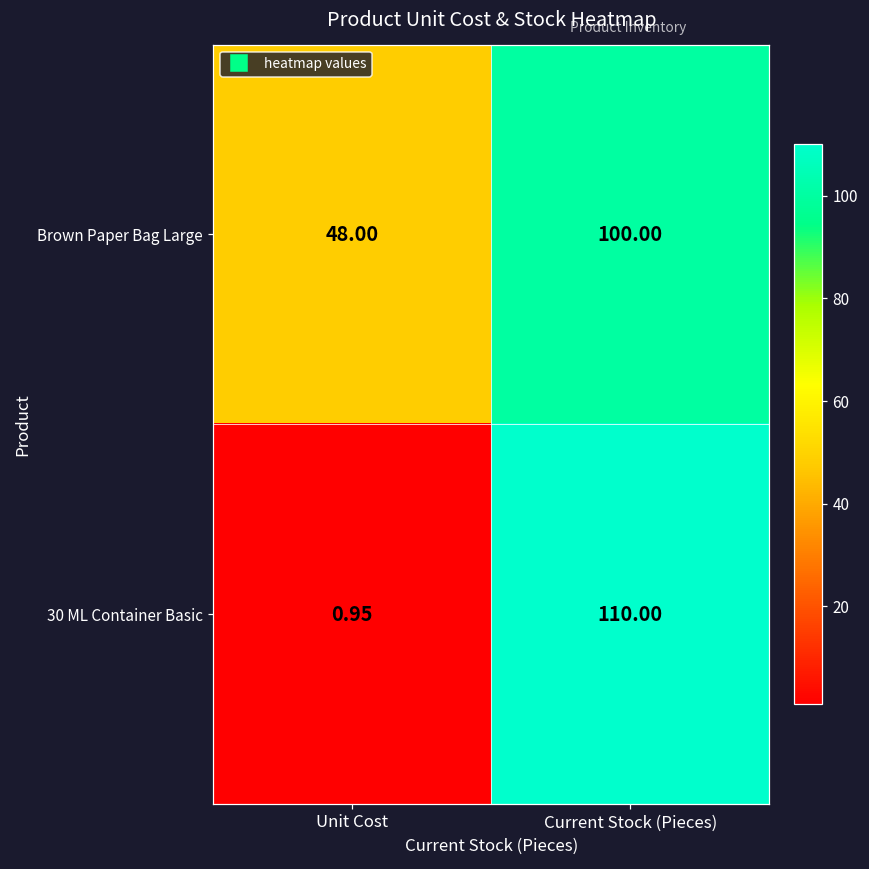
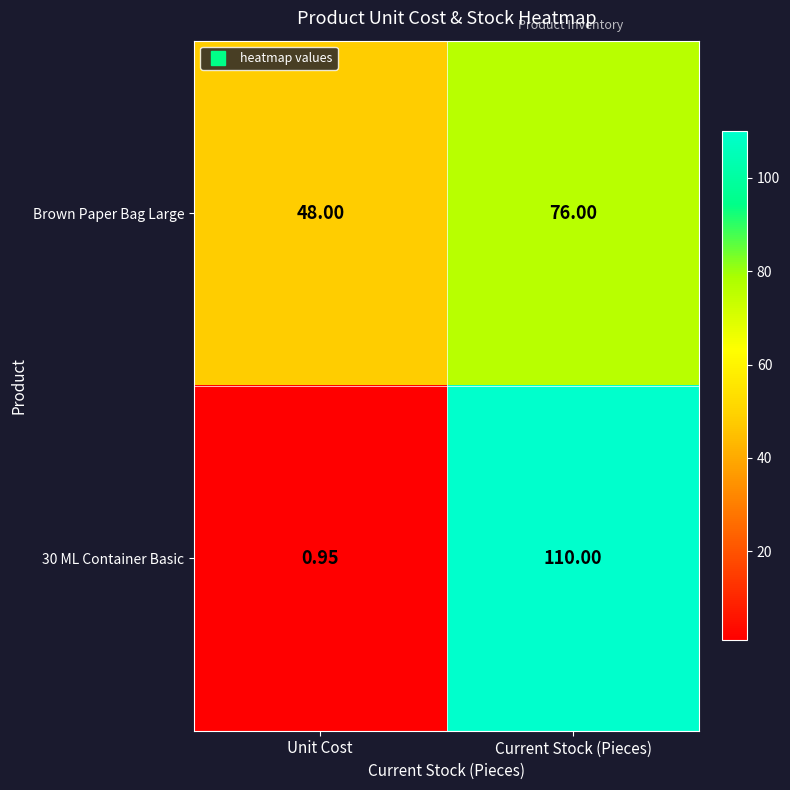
  {
    "Brown Paper Bag Large": {
      "Unit Cost": 48.00,
-     "Current Stock (Pieces)": 100.00
+     "Current Stock (Pieces)": 76.00
    },
    "30 ML Container Basic": {
      "Unit Cost": 0.95,
      "Current Stock (Pieces)": 110.00
    }
  }
